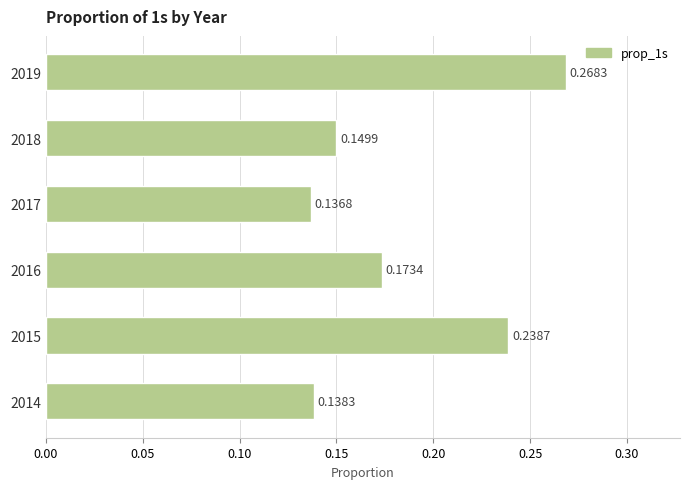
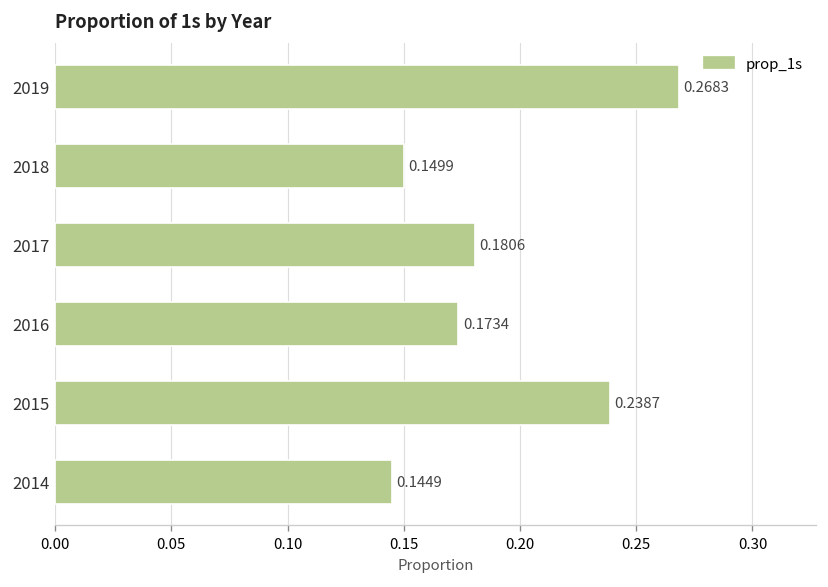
  {
    "2019": 0.2683,
    "2018": 0.1499,
-   "2017": 0.1368,
+   "2017": 0.1806,
    "2016": 0.1734,
    "2015": 0.2387,
-   "2014": 0.1383
+   "2014": 0.1449
  }
